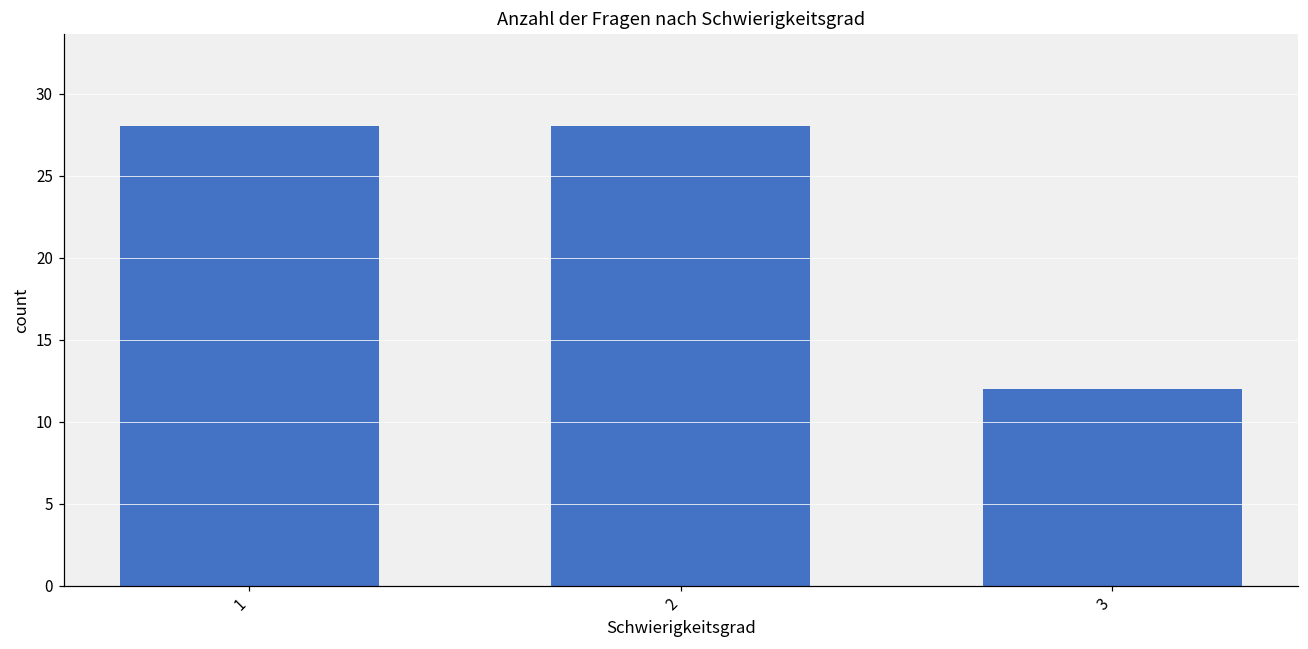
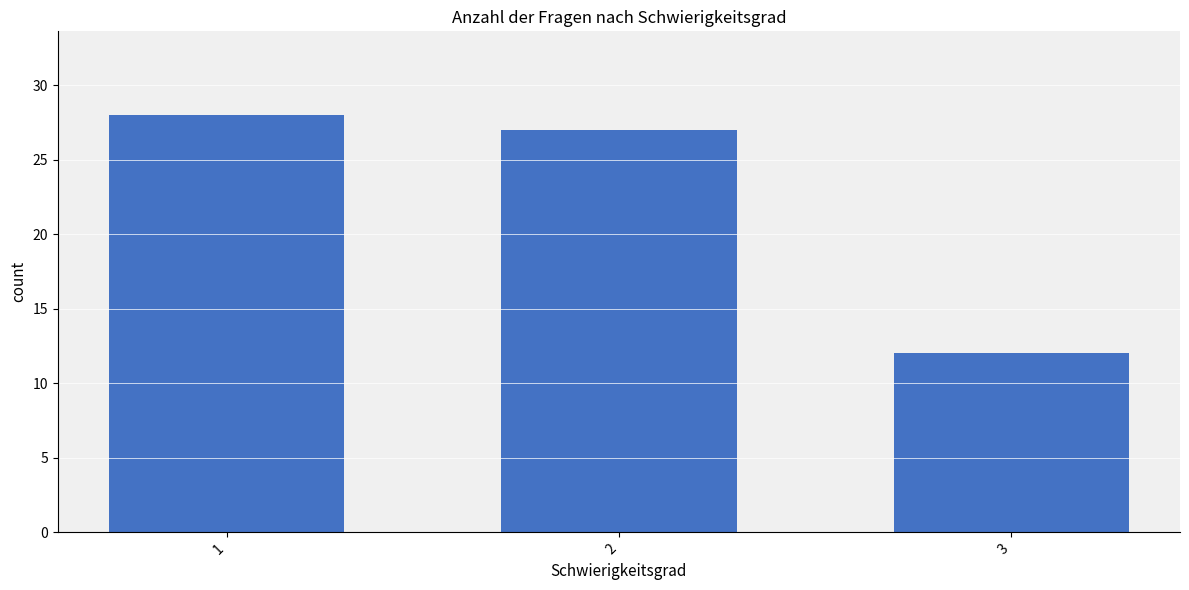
  {
    "1": 28,
-   "2": 28,
+   "2": 27,
    "3": 12
  }
